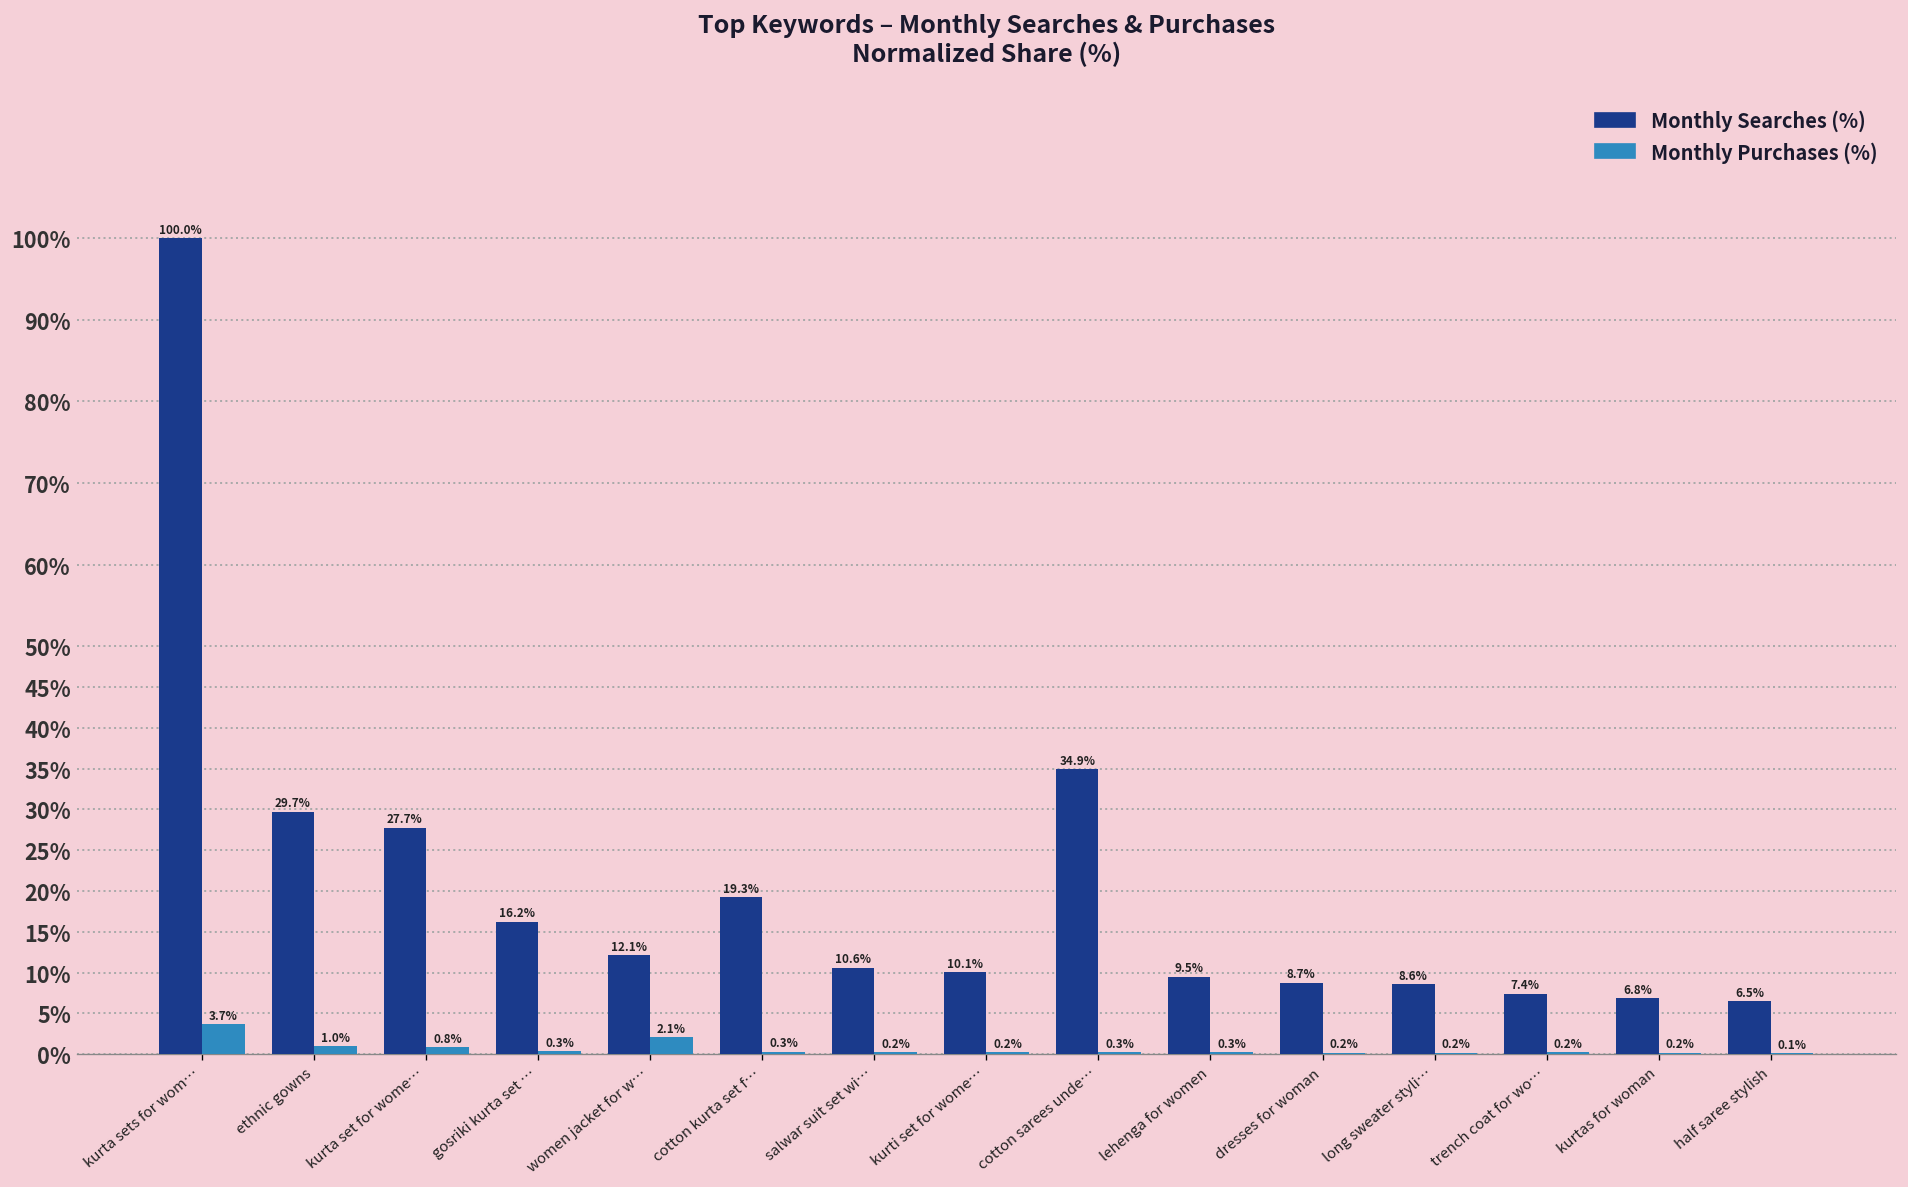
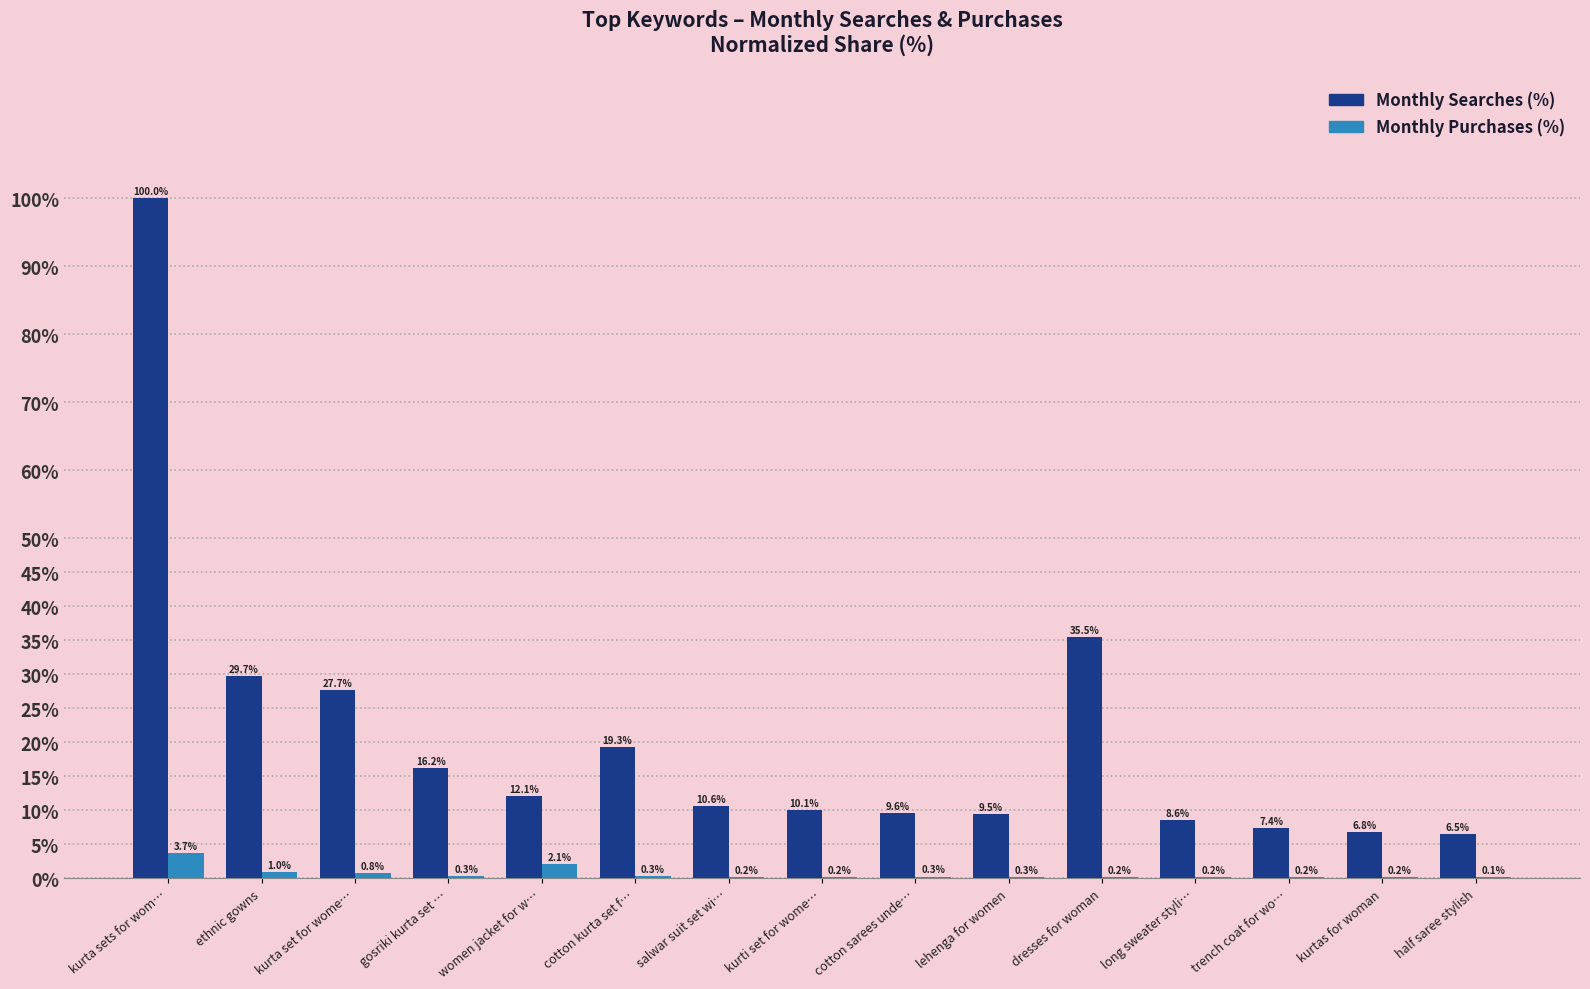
  {
    "Monthly Searches (%)": {
      "kurta sets for wom…": "100.0%",
      "ethnic gowns": "29.7%",
      "kurta set for wome…": "27.7%",
      "gosriki kurta set …": "16.2%",
      "women jacket for w…": "12.1%",
      "cotton kurta set f…": "19.3%",
      "salwar suit set wi…": "10.6%",
      "kurti set for wome…": "10.1%",
-     "cotton sarees unde…": "34.9%",
+     "cotton sarees unde…": "9.6%",
      "lehenga for women": "9.5%",
-     "dresses for woman": "8.7%",
+     "dresses for woman": "35.5%",
      "long sweater styli…": "8.6%",
      "trench coat for wo…": "7.4%",
      "kurtas for woman": "6.8%",
      "half saree stylish": "6.5%"
    },
    "Monthly Purchases (%)": {
      "kurta sets for wom…": "3.7%",
      "ethnic gowns": "1.0%",
      "kurta set for wome…": "0.8%",
      "gosriki kurta set …": "0.3%",
      "women jacket for w…": "2.1%",
      "cotton kurta set f…": "0.3%",
      "salwar suit set wi…": "0.2%",
      "kurti set for wome…": "0.2%",
      "cotton sarees unde…": "0.3%",
      "lehenga for women": "0.3%",
      "dresses for woman": "0.2%",
      "long sweater styli…": "0.2%",
      "trench coat for wo…": "0.2%",
      "kurtas for woman": "0.2%",
      "half saree stylish": "0.1%"
    }
  }
